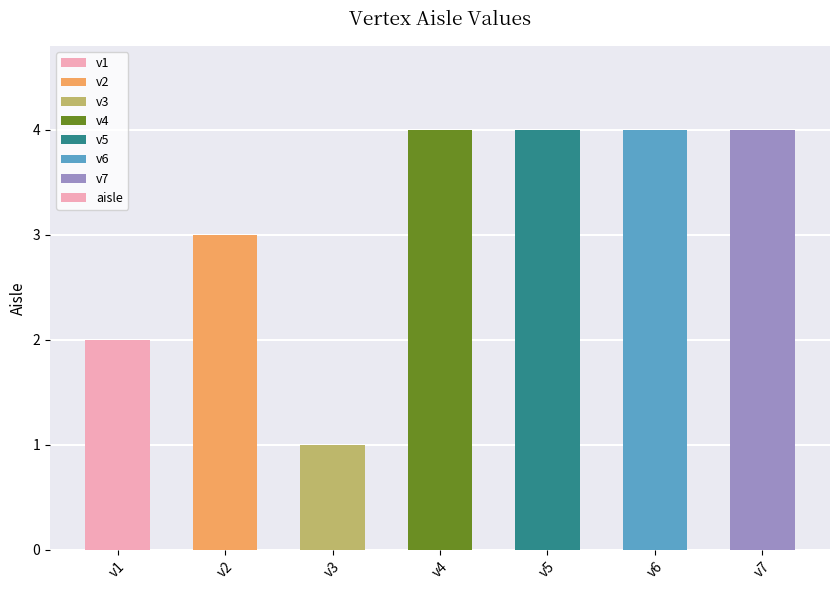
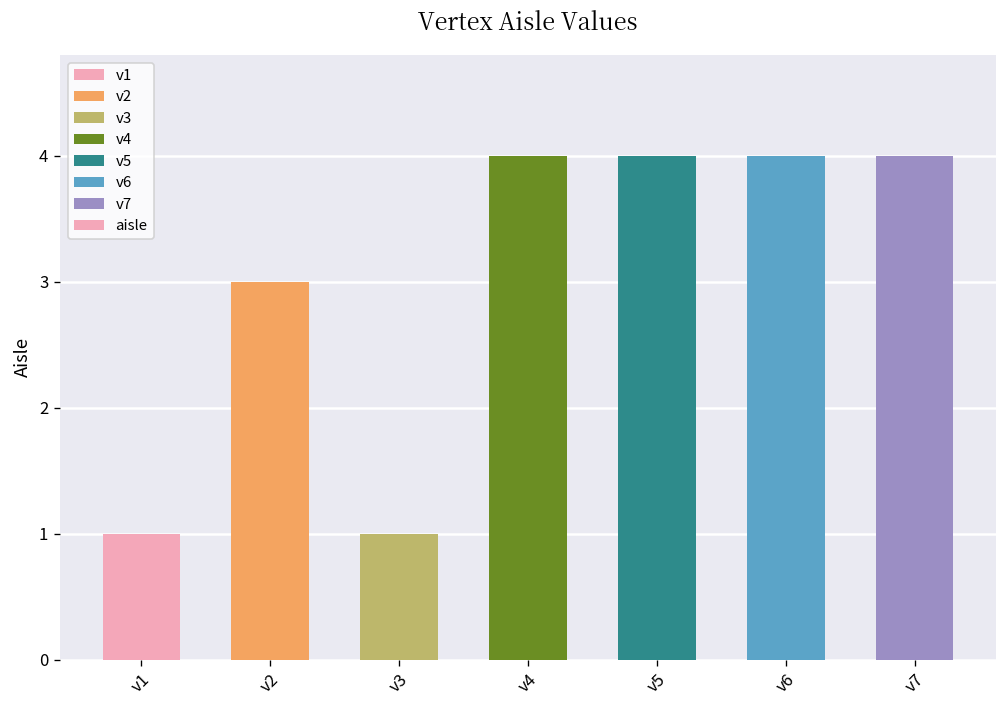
  {
-   "v1": 2,
+   "v1": 1,
    "v2": 3,
    "v3": 1,
    "v4": 4,
    "v5": 4,
    "v6": 4,
    "v7": 4
  }
